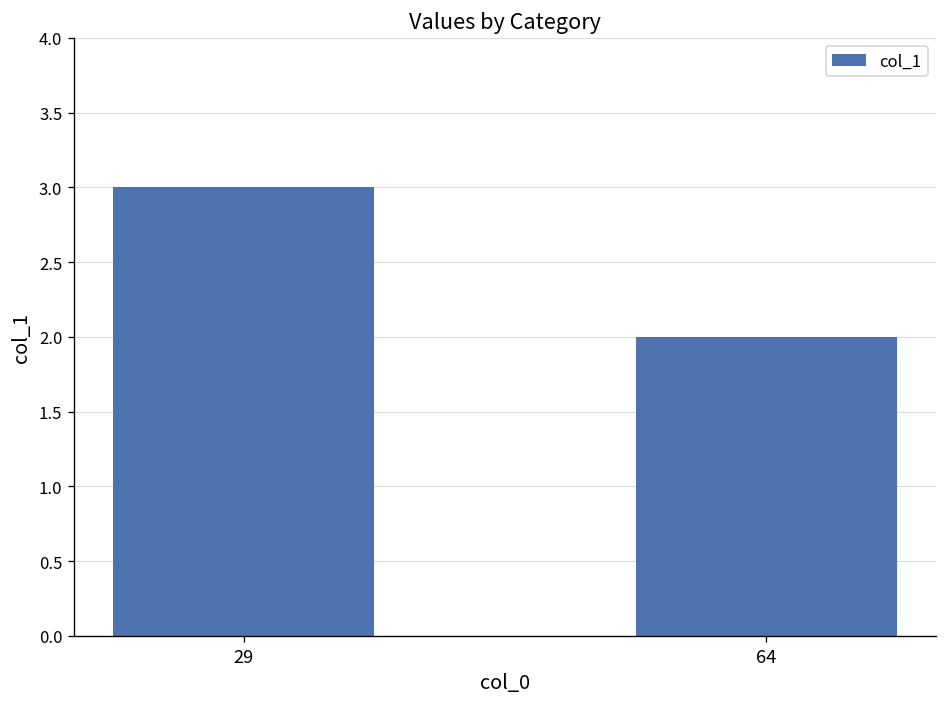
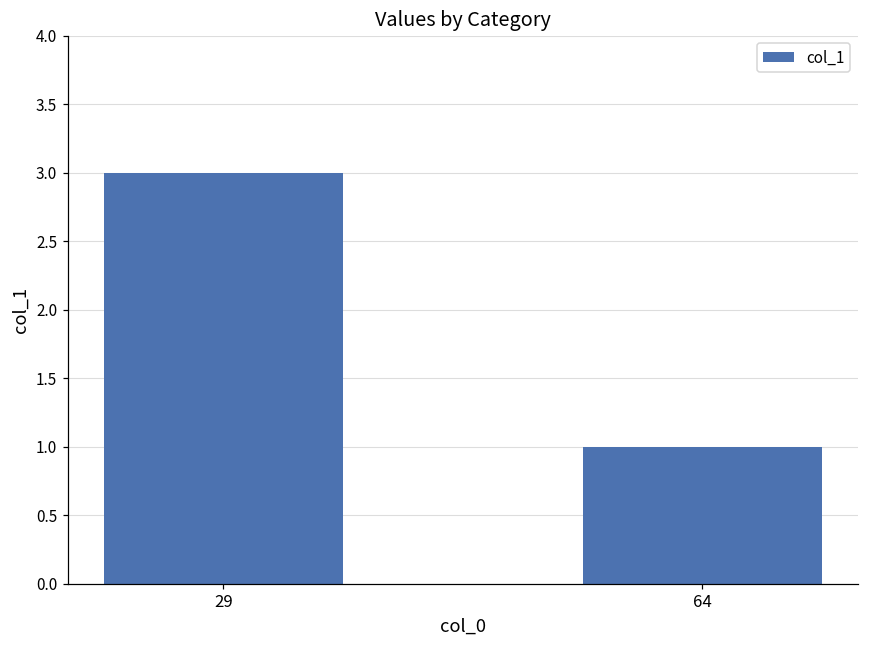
  {
    "29": 3,
-   "64": 2
+   "64": 1
  }
